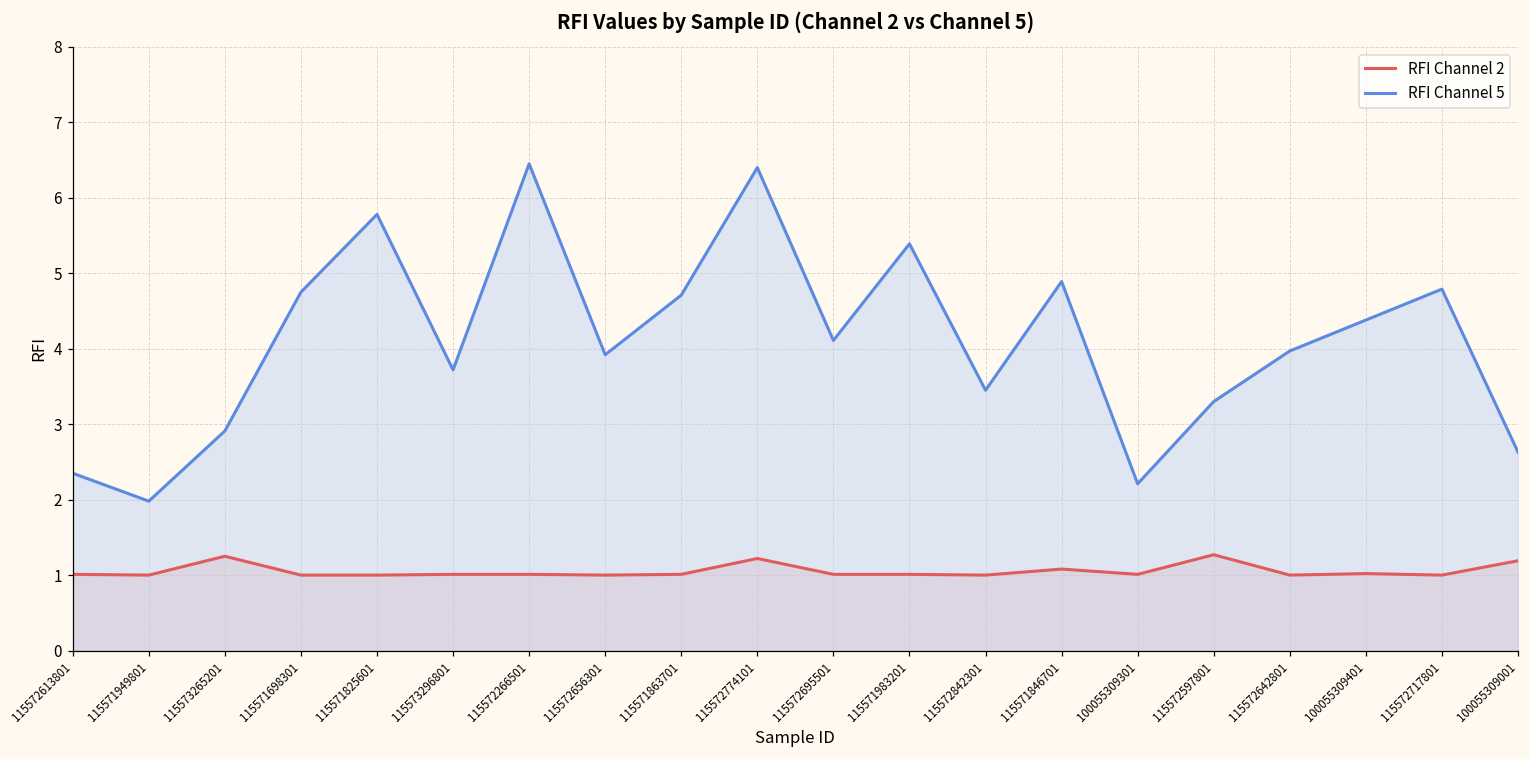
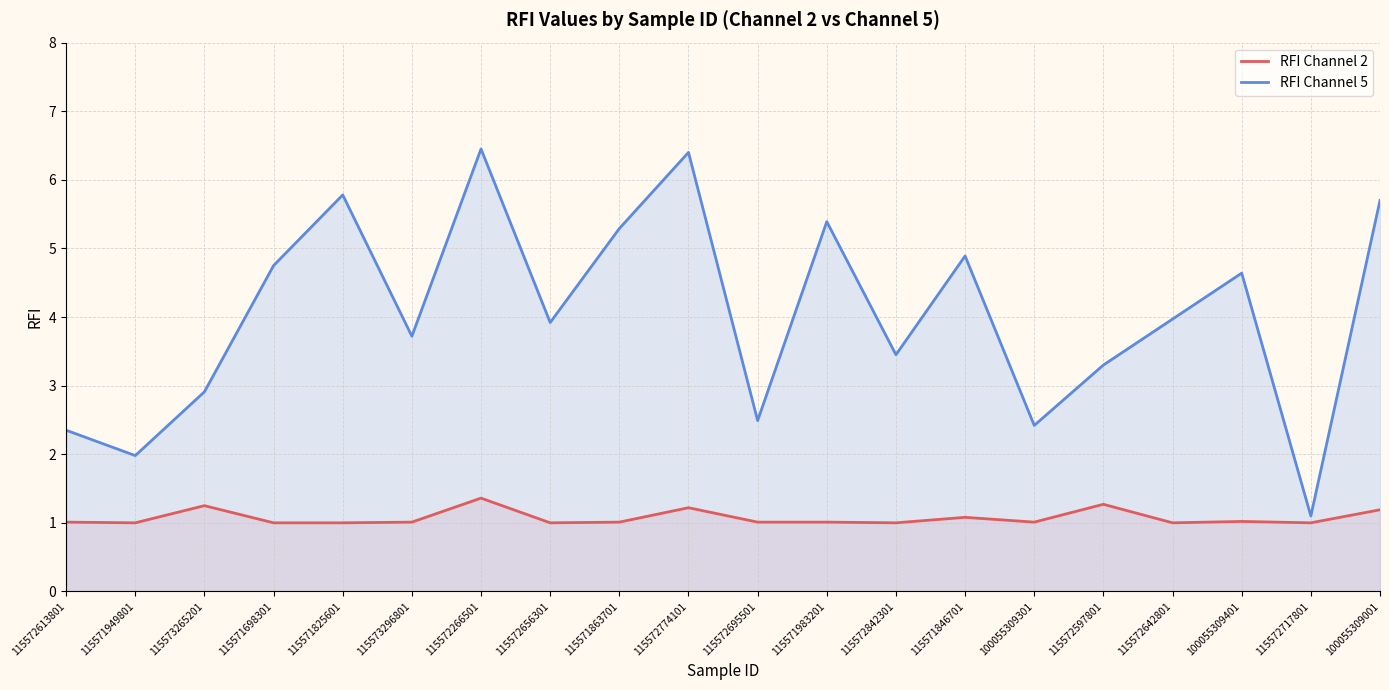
  {
    "RFI Channel 2": {
      "115572613801": 1.0,
      "115571949801": 1.0,
      "115573265201": 1.3,
      "115571698301": 1.0,
      "115571825601": 1.0,
      "115573296801": 1.0,
-     "115572266501": 1.0,
+     "115572266501": 1.4,
      "115572656301": 1.0,
      "115571863701": 1.0,
      "115572774101": 1.2,
      "115572695501": 1.0,
      "115571983201": 1.0,
      "115572842301": 1.0,
      "115571846701": 1.1,
      "100055309301": 1.0,
      "115572597801": 1.3,
      "115572642801": 1.0,
      "100055309401": 1.0,
      "115572717801": 1.0,
      "100055309001": 1.2
    },
    "RFI Channel 5": {
      "115572613801": 2.4,
      "115571949801": 2.0,
      "115573265201": 2.9,
      "115571698301": 4.8,
      "115571825601": 5.8,
      "115573296801": 3.7,
      "115572266501": 6.5,
      "115572656301": 3.9,
-     "115571863701": 4.7,
+     "115571863701": 5.3,
      "115572774101": 6.4,
-     "115572695501": 4.1,
+     "115572695501": 2.5,
      "115571983201": 5.4,
      "115572842301": 3.5,
      "115571846701": 4.9,
-     "100055309301": 2.2,
+     "100055309301": 2.4,
      "115572597801": 3.3,
      "115572642801": 4.0,
-     "100055309401": 4.4,
-     "115572717801": 4.8,
-     "100055309001": 2.6
+     "100055309401": 4.6,
+     "115572717801": 1.1,
+     "100055309001": 5.7
    }
  }
